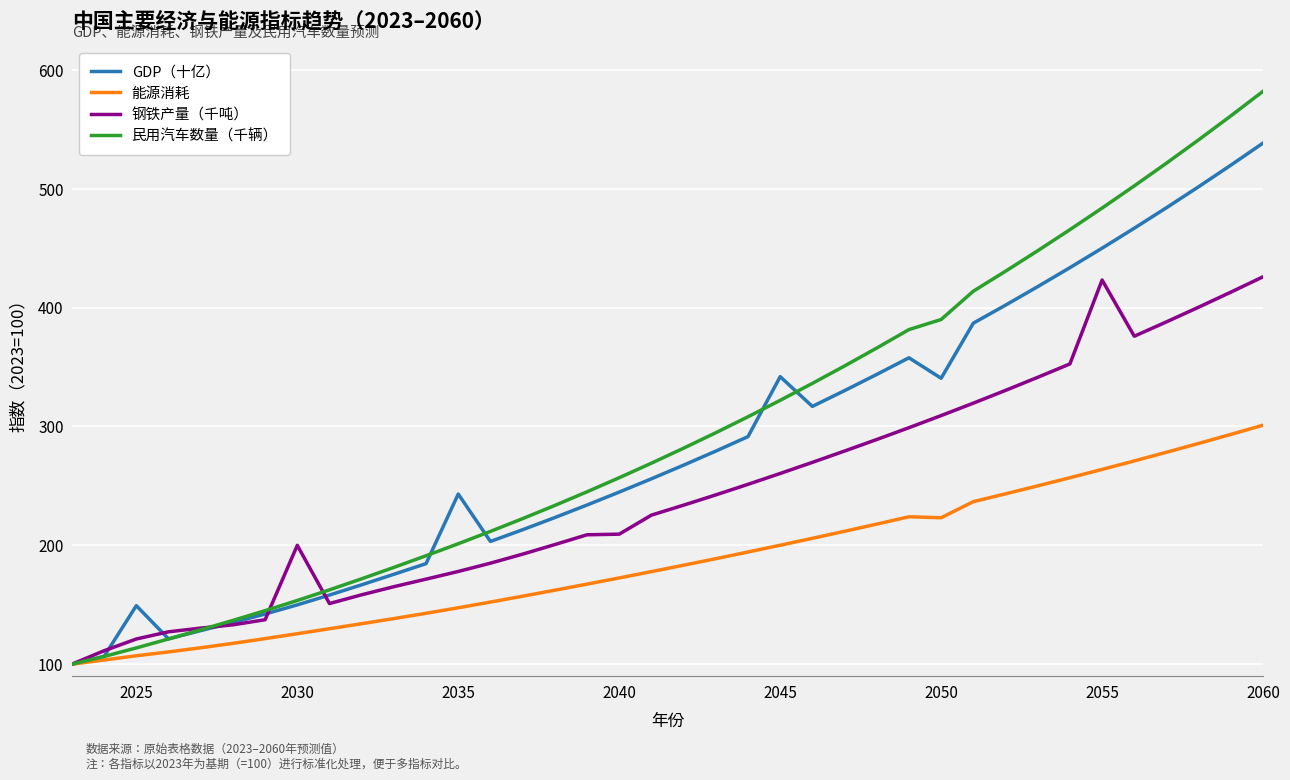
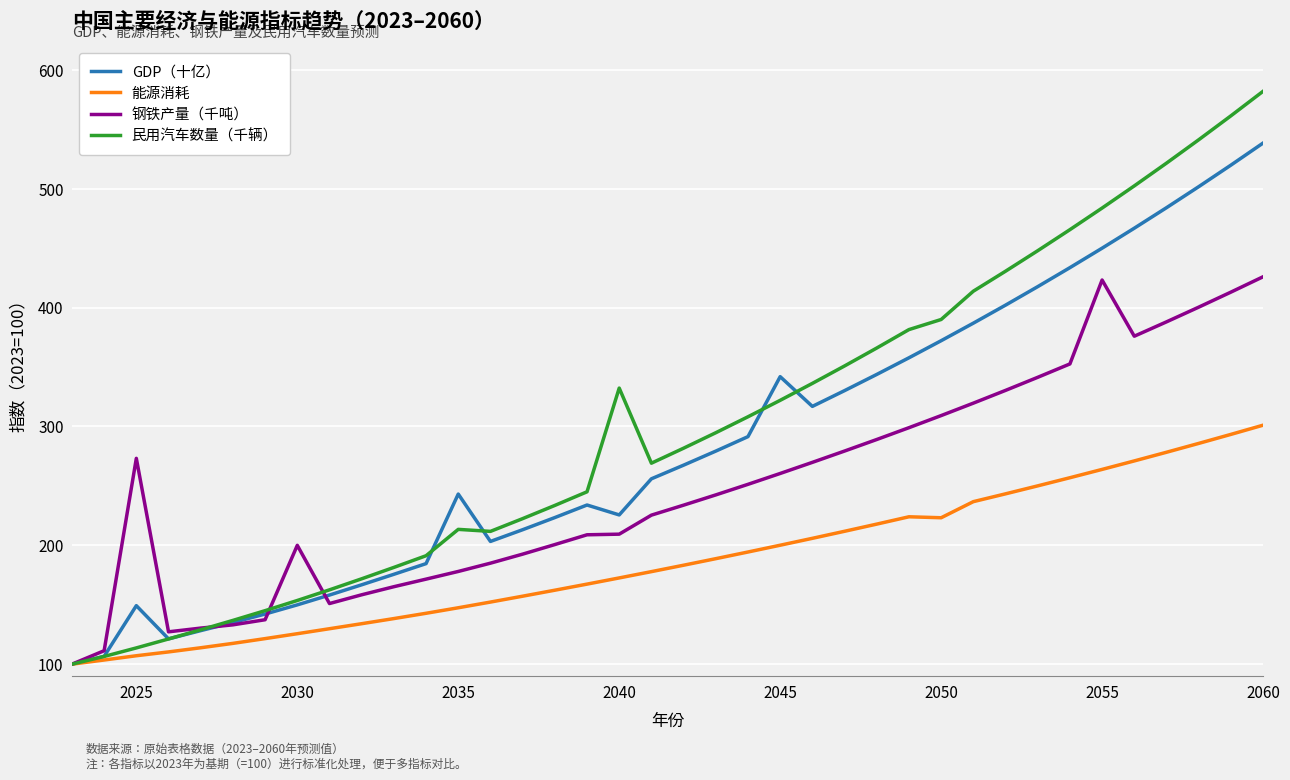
  {
    "GDP（十亿）": {
      "2025": 149,
      "2030": 150,
      "2035": 243,
-     "2040": 245,
+     "2040": 226,
      "2045": 342,
-     "2050": 340,
+     "2050": 372,
      "2055": 450,
      "2060": 538
    },
    "能源消耗": {
      "2025": 107,
      "2030": 126,
      "2035": 147,
      "2040": 173,
      "2045": 200,
      "2050": 223,
      "2055": 264,
      "2060": 301
    },
    "钢铁产量（千吨）": {
-     "2025": 121,
+     "2025": 273,
      "2030": 200,
      "2035": 178,
      "2040": 209,
      "2045": 260,
      "2050": 309,
      "2055": 423,
      "2060": 426
    },
    "民用汽车数量（千辆）": {
      "2025": 114,
      "2030": 154,
-     "2035": 201,
-     "2040": 257,
+     "2035": 213,
+     "2040": 332,
      "2045": 322,
      "2050": 390,
      "2055": 484,
      "2060": 582
    }
  }
